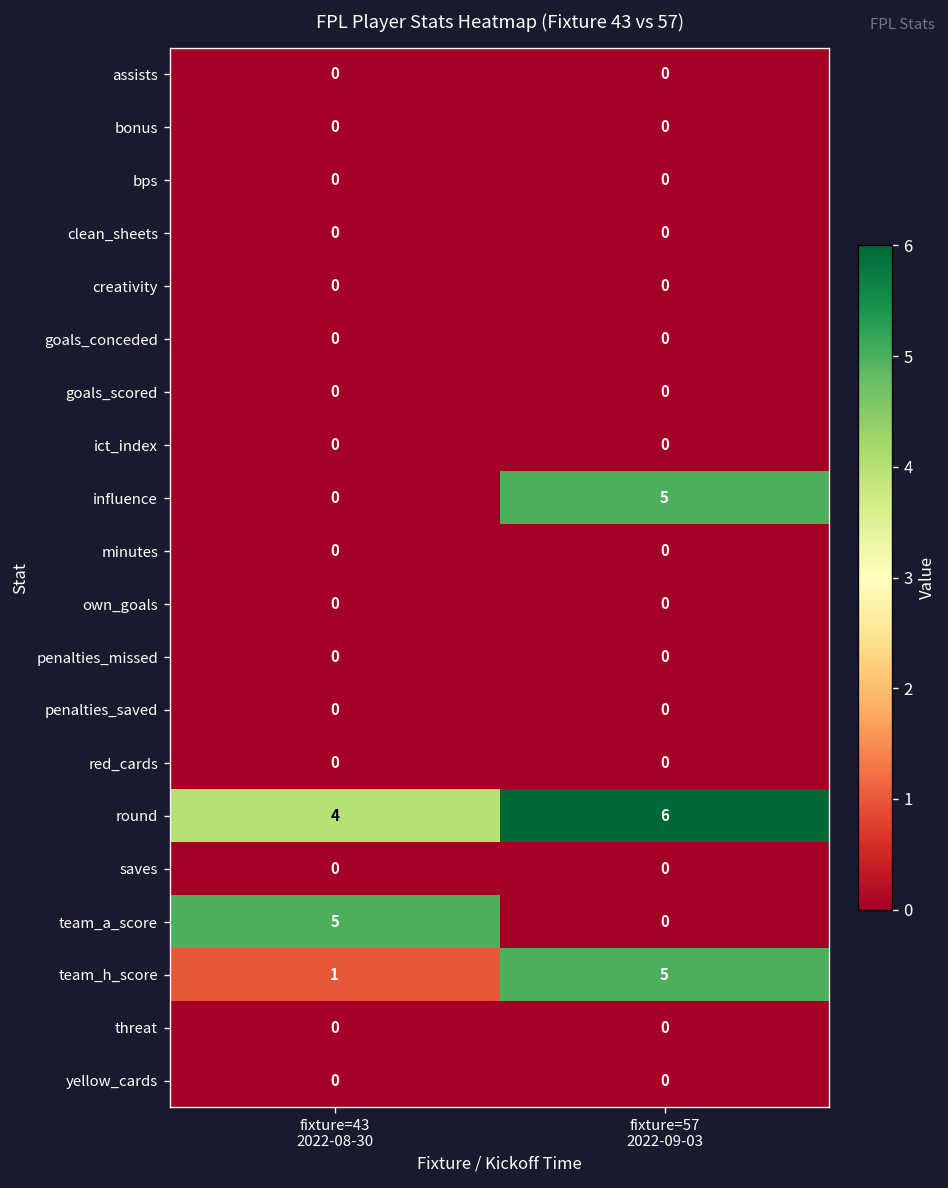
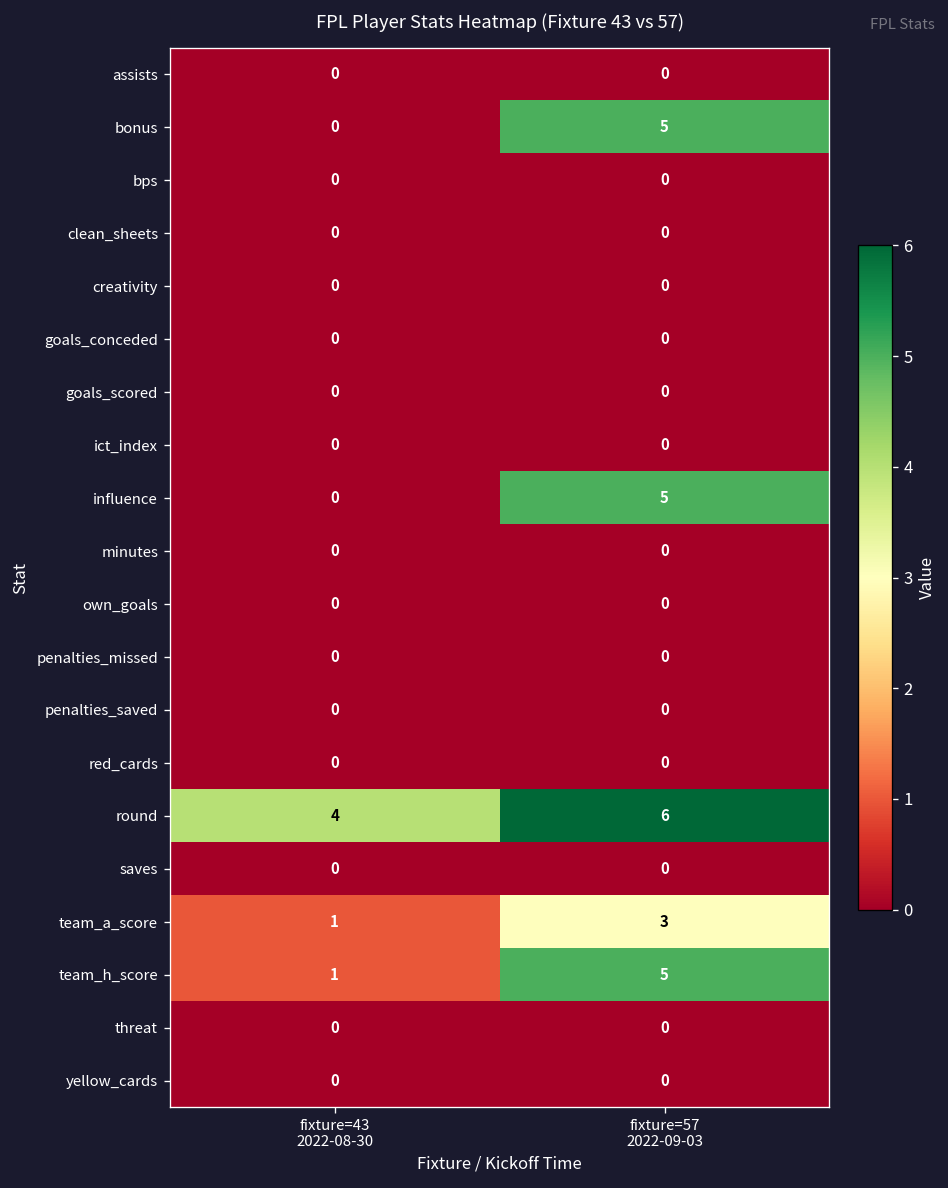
  {
    "assists": {
      "fixture=43 2022-08-30": 0,
      "fixture=57 2022-09-03": 0
    },
    "bonus": {
      "fixture=43 2022-08-30": 0,
-     "fixture=57 2022-09-03": 0
+     "fixture=57 2022-09-03": 5
    },
    "bps": {
      "fixture=43 2022-08-30": 0,
      "fixture=57 2022-09-03": 0
    },
    "clean_sheets": {
      "fixture=43 2022-08-30": 0,
      "fixture=57 2022-09-03": 0
    },
    "creativity": {
      "fixture=43 2022-08-30": 0,
      "fixture=57 2022-09-03": 0
    },
    "goals_conceded": {
      "fixture=43 2022-08-30": 0,
      "fixture=57 2022-09-03": 0
    },
    "goals_scored": {
      "fixture=43 2022-08-30": 0,
      "fixture=57 2022-09-03": 0
    },
    "ict_index": {
      "fixture=43 2022-08-30": 0,
      "fixture=57 2022-09-03": 0
    },
    "influence": {
      "fixture=43 2022-08-30": 0,
      "fixture=57 2022-09-03": 5
    },
    "minutes": {
      "fixture=43 2022-08-30": 0,
      "fixture=57 2022-09-03": 0
    },
    "own_goals": {
      "fixture=43 2022-08-30": 0,
      "fixture=57 2022-09-03": 0
    },
    "penalties_missed": {
      "fixture=43 2022-08-30": 0,
      "fixture=57 2022-09-03": 0
    },
    "penalties_saved": {
      "fixture=43 2022-08-30": 0,
      "fixture=57 2022-09-03": 0
    },
    "red_cards": {
      "fixture=43 2022-08-30": 0,
      "fixture=57 2022-09-03": 0
    },
    "round": {
      "fixture=43 2022-08-30": 4,
      "fixture=57 2022-09-03": 6
    },
    "saves": {
      "fixture=43 2022-08-30": 0,
      "fixture=57 2022-09-03": 0
    },
    "team_a_score": {
-     "fixture=43 2022-08-30": 5,
-     "fixture=57 2022-09-03": 0
+     "fixture=43 2022-08-30": 1,
+     "fixture=57 2022-09-03": 3
    },
    "team_h_score": {
      "fixture=43 2022-08-30": 1,
      "fixture=57 2022-09-03": 5
    },
    "threat": {
      "fixture=43 2022-08-30": 0,
      "fixture=57 2022-09-03": 0
    },
    "yellow_cards": {
      "fixture=43 2022-08-30": 0,
      "fixture=57 2022-09-03": 0
    }
  }
